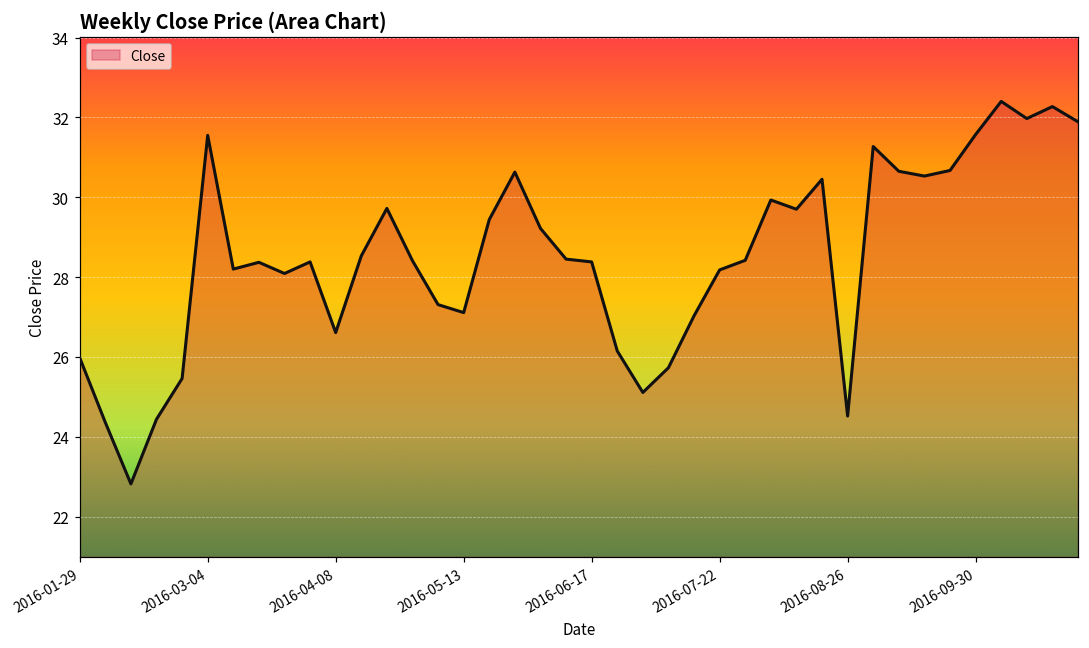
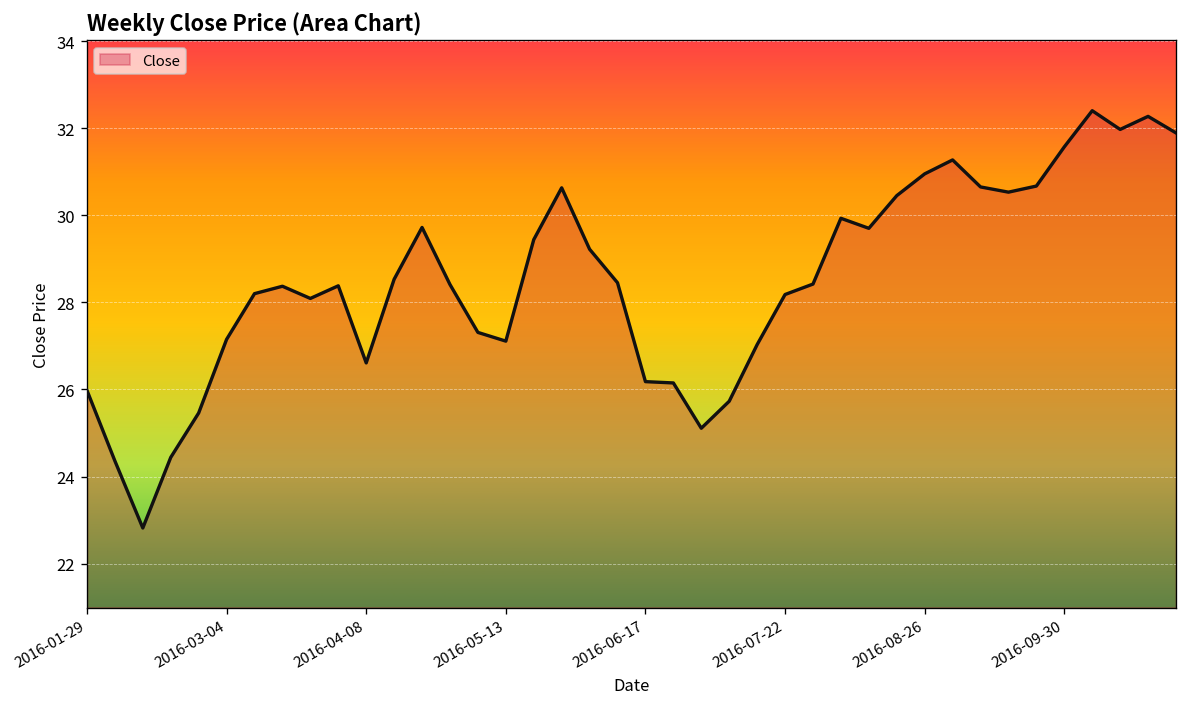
  {
    "2016-01-29": 26.0,
-   "2016-03-04": 31.6,
+   "2016-03-04": 27.2,
    "2016-04-08": 26.6,
    "2016-05-13": 27.1,
-   "2016-06-17": 28.4,
+   "2016-06-17": 26.2,
    "2016-07-22": 28.2,
-   "2016-08-26": 24.5,
+   "2016-08-26": 31.0,
    "2016-09-30": 31.6
  }
